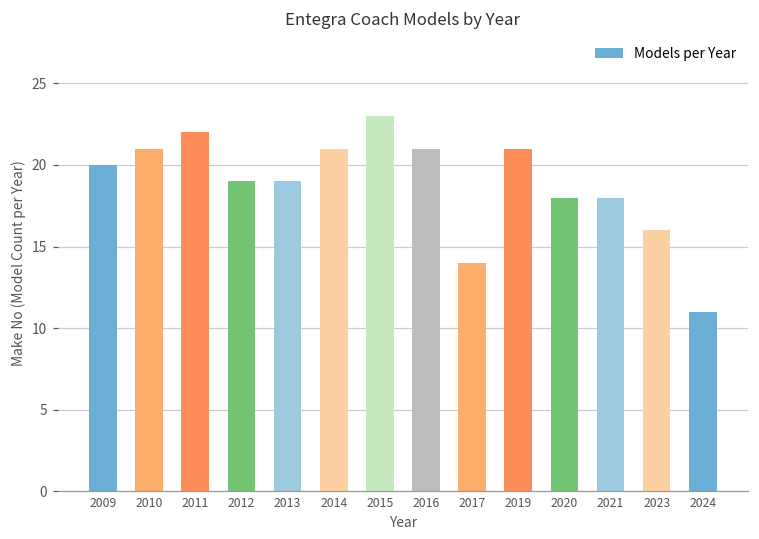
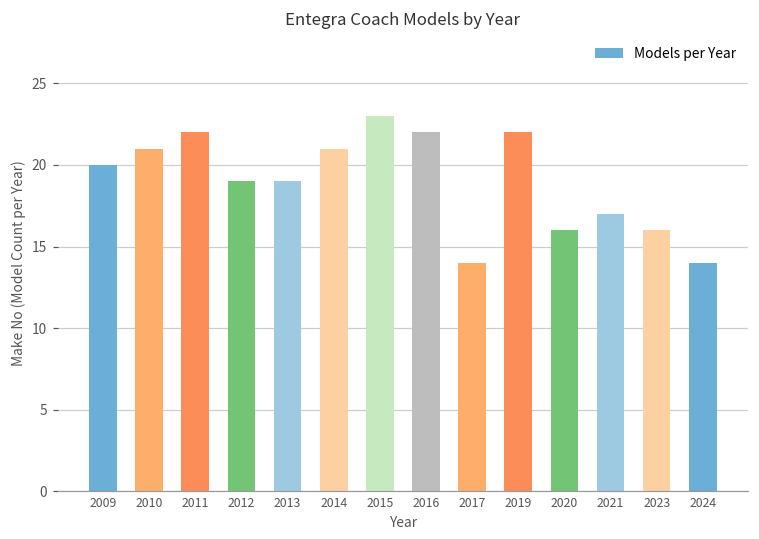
  {
    "2009": 20,
    "2010": 21,
    "2011": 22,
    "2012": 19,
    "2013": 19,
    "2014": 21,
    "2015": 23,
-   "2016": 21,
+   "2016": 22,
    "2017": 14,
-   "2019": 21,
-   "2020": 18,
-   "2021": 18,
+   "2019": 22,
+   "2020": 16,
+   "2021": 17,
    "2023": 16,
-   "2024": 11
+   "2024": 14
  }
